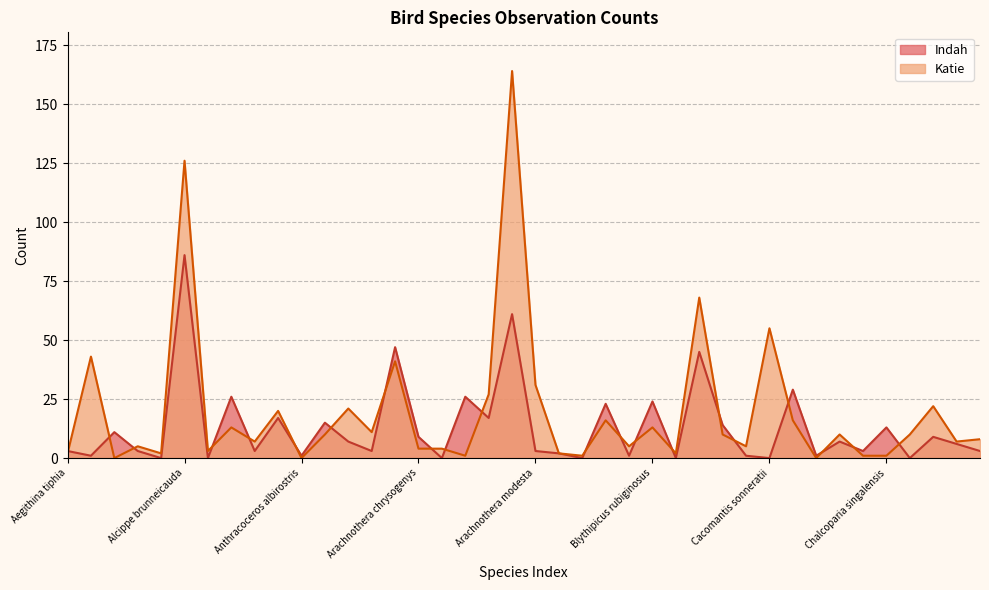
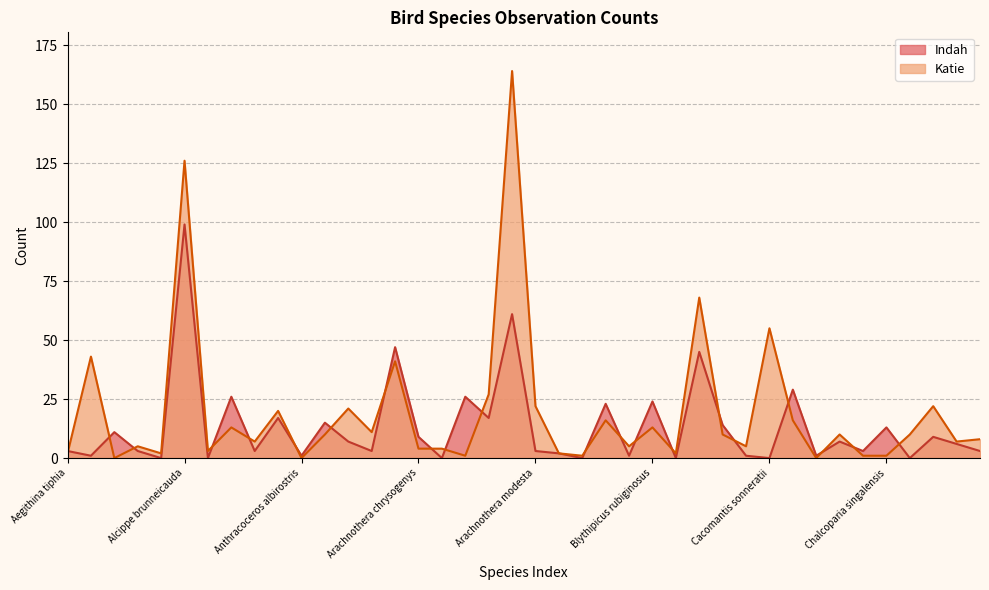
  {
    "Indah": {
-     "Alcippe brunneicauda": 86,
+     "Alcippe brunneicauda": 99,
      "Arachnothera chrysogenys": 9,
      "Arachnothera modesta": 3,
      "Blythipicus rubiginosus": 24,
      "Cacomantis sonneratii": 0,
      "Chalcoparia singalensis": 13
    },
    "Katie": {
      "Alcippe brunneicauda": 126,
      "Arachnothera chrysogenys": 4,
-     "Arachnothera modesta": 31,
+     "Arachnothera modesta": 22,
      "Blythipicus rubiginosus": 13,
      "Cacomantis sonneratii": 55,
      "Chalcoparia singalensis": 1
    }
  }
